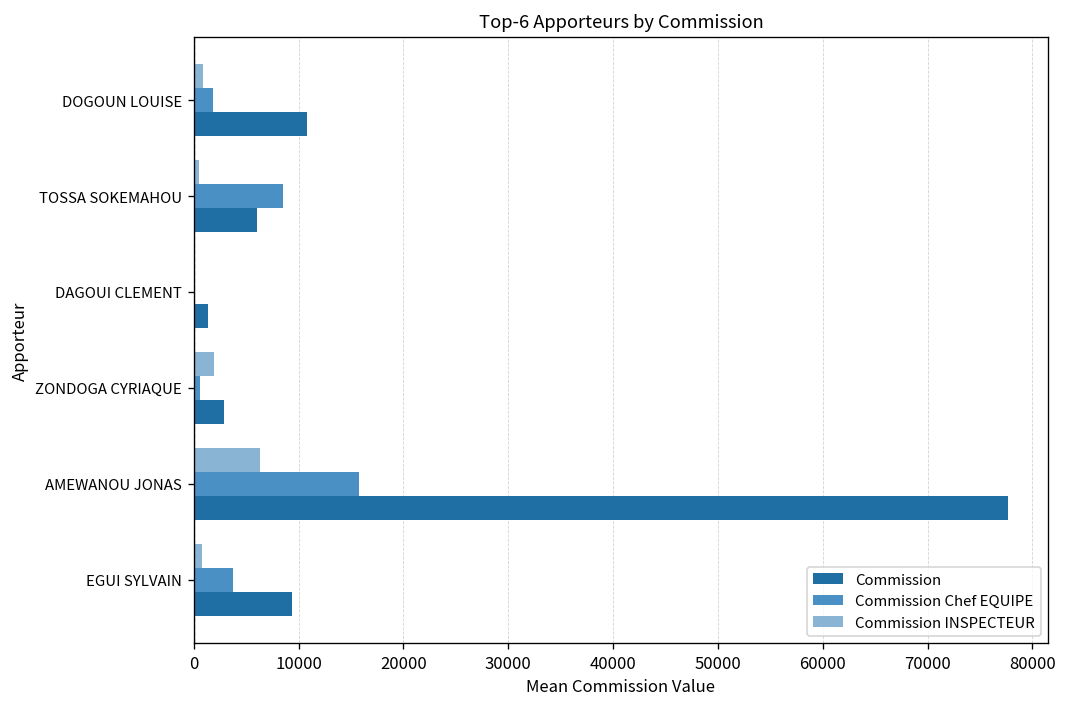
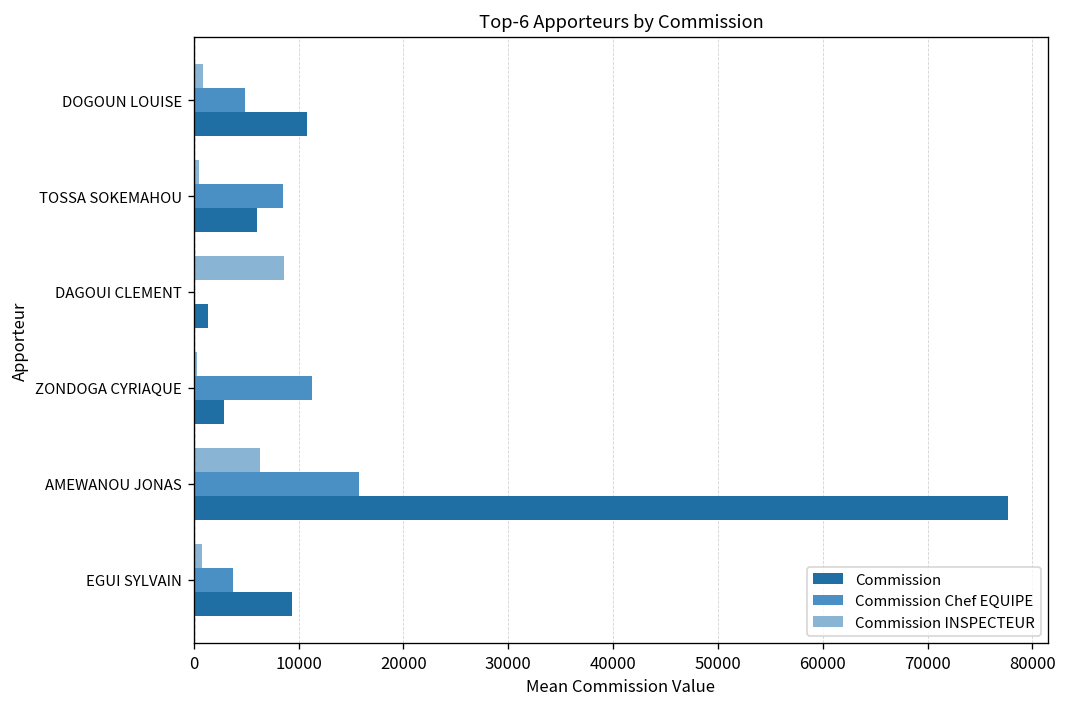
  {
    "Commission": {
      "DOGOUN LOUISE": 11000,
      "TOSSA SOKEMAHOU": 6000,
      "DAGOUI CLEMENT": 1000,
      "ZONDOGA CYRIAQUE": 3000,
      "AMEWANOU JONAS": 78000,
      "EGUI SYLVAIN": 9000
    },
    "Commission Chef EQUIPE": {
-     "DOGOUN LOUISE": 2000,
+     "DOGOUN LOUISE": 5000,
      "TOSSA SOKEMAHOU": 8000,
-     "ZONDOGA CYRIAQUE": 1000,
+     "ZONDOGA CYRIAQUE": 11000,
      "AMEWANOU JONAS": 16000,
      "EGUI SYLVAIN": 4000
    },
    "Commission INSPECTEUR": {
      "DOGOUN LOUISE": 1000,
      "TOSSA SOKEMAHOU": 1000,
-     "DAGOUI CLEMENT": 0,
-     "ZONDOGA CYRIAQUE": 2000,
+     "DAGOUI CLEMENT": 9000,
+     "ZONDOGA CYRIAQUE": 0,
      "AMEWANOU JONAS": 6000,
      "EGUI SYLVAIN": 1000
    }
  }
